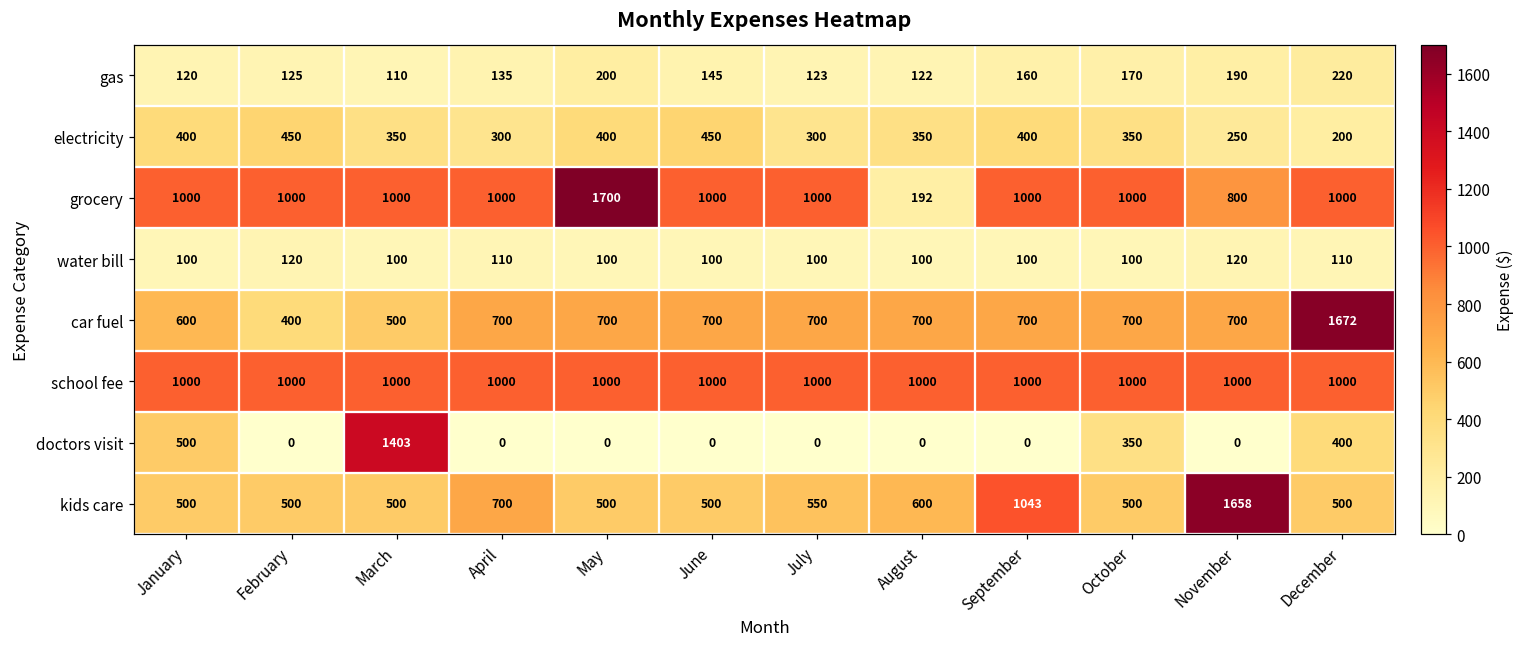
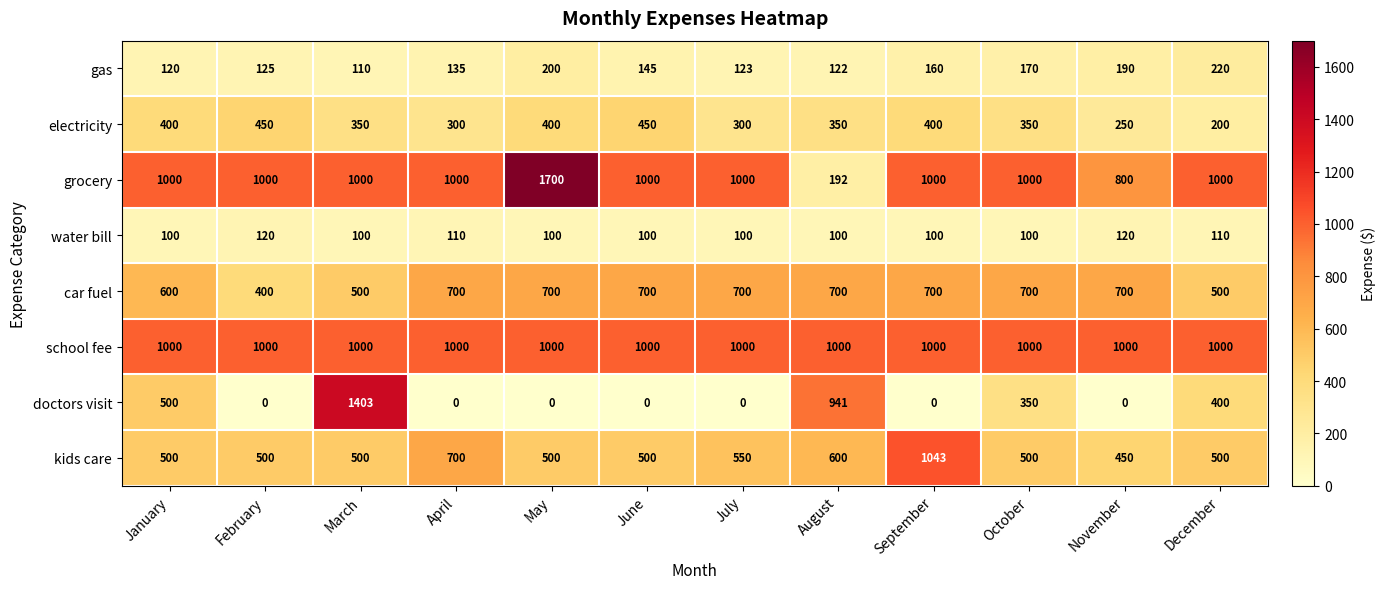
  {
    "gas": {
      "January": 120,
      "February": 125,
      "March": 110,
      "April": 135,
      "May": 200,
      "June": 145,
      "July": 123,
      "August": 122,
      "September": 160,
      "October": 170,
      "November": 190,
      "December": 220
    },
    "electricity": {
      "January": 400,
      "February": 450,
      "March": 350,
      "April": 300,
      "May": 400,
      "June": 450,
      "July": 300,
      "August": 350,
      "September": 400,
      "October": 350,
      "November": 250,
      "December": 200
    },
    "grocery": {
      "January": 1000,
      "February": 1000,
      "March": 1000,
      "April": 1000,
      "May": 1700,
      "June": 1000,
      "July": 1000,
      "August": 192,
      "September": 1000,
      "October": 1000,
      "November": 800,
      "December": 1000
    },
    "water bill": {
      "January": 100,
      "February": 120,
      "March": 100,
      "April": 110,
      "May": 100,
      "June": 100,
      "July": 100,
      "August": 100,
      "September": 100,
      "October": 100,
      "November": 120,
      "December": 110
    },
    "car fuel": {
      "January": 600,
      "February": 400,
      "March": 500,
      "April": 700,
      "May": 700,
      "June": 700,
      "July": 700,
      "August": 700,
      "September": 700,
      "October": 700,
      "November": 700,
-     "December": 1672
+     "December": 500
    },
    "school fee": {
      "January": 1000,
      "February": 1000,
      "March": 1000,
      "April": 1000,
      "May": 1000,
      "June": 1000,
      "July": 1000,
      "August": 1000,
      "September": 1000,
      "October": 1000,
      "November": 1000,
      "December": 1000
    },
    "doctors visit": {
      "January": 500,
      "February": 0,
      "March": 1403,
      "April": 0,
      "May": 0,
      "June": 0,
      "July": 0,
-     "August": 0,
+     "August": 941,
      "September": 0,
      "October": 350,
      "November": 0,
      "December": 400
    },
    "kids care": {
      "January": 500,
      "February": 500,
      "March": 500,
      "April": 700,
      "May": 500,
      "June": 500,
      "July": 550,
      "August": 600,
      "September": 1043,
      "October": 500,
-     "November": 1658,
+     "November": 450,
      "December": 500
    }
  }
